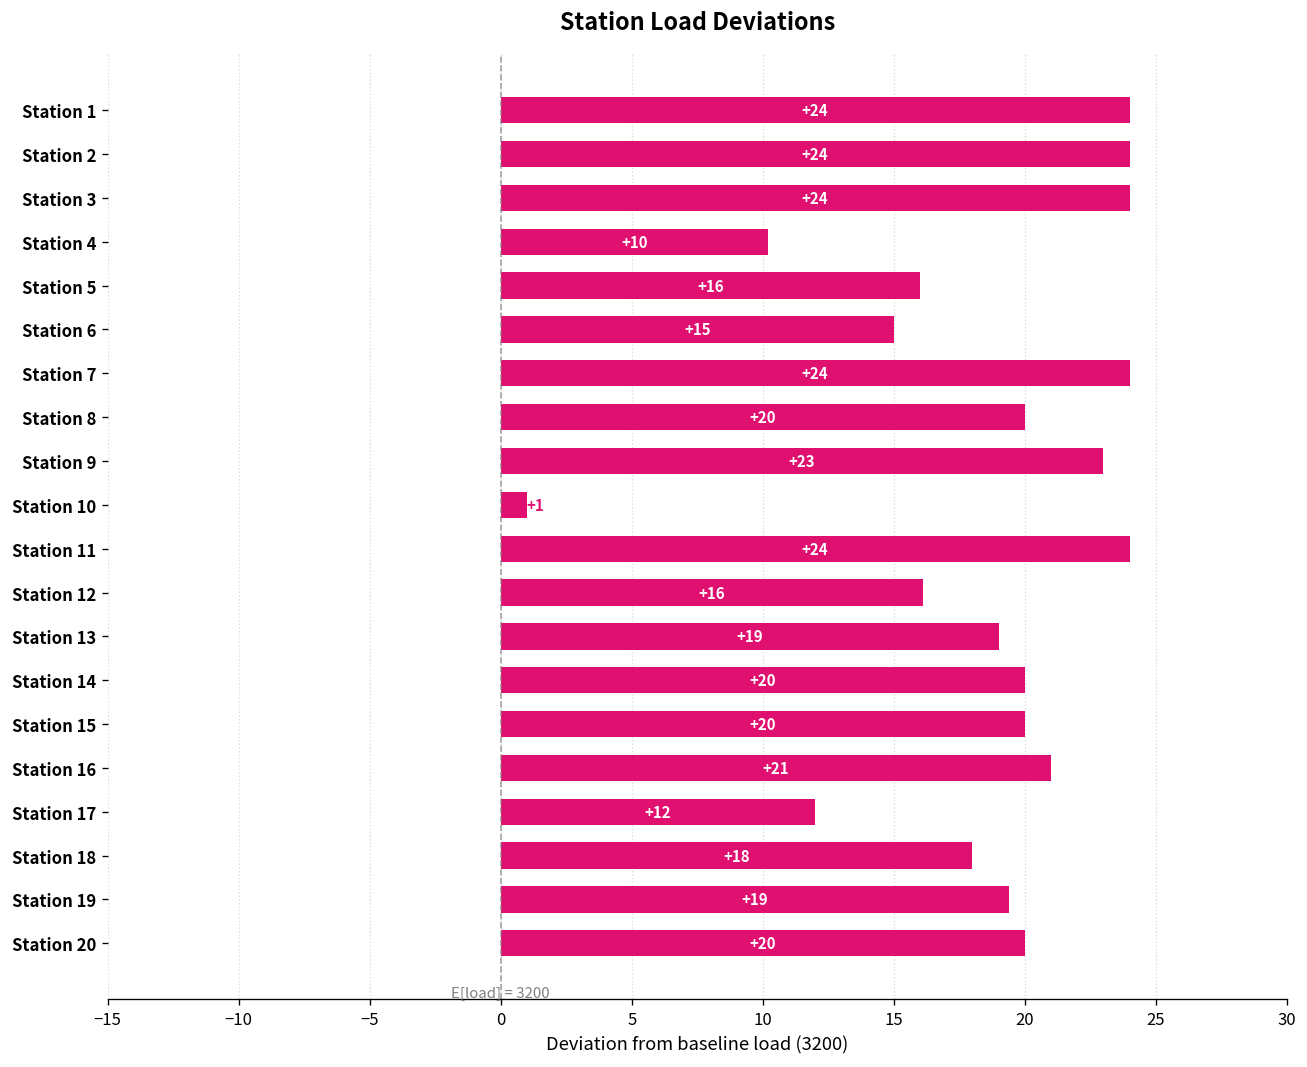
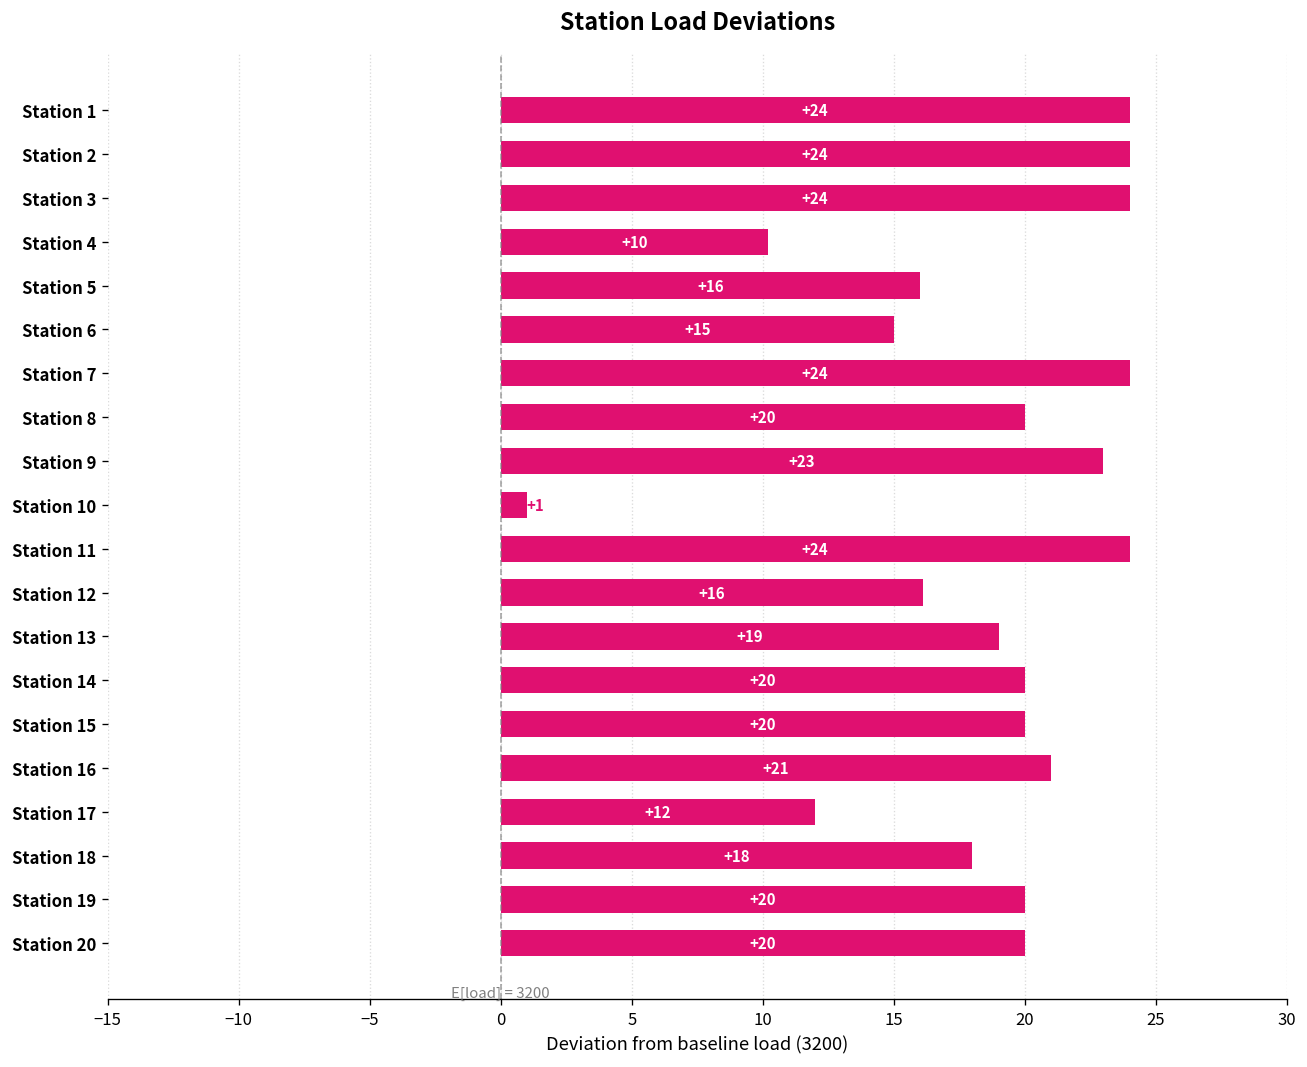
  {
    "Station 1": "+24",
    "Station 2": "+24",
    "Station 3": "+24",
    "Station 4": "+10",
    "Station 5": "+16",
    "Station 6": "+15",
    "Station 7": "+24",
    "Station 8": "+20",
    "Station 9": "+23",
    "Station 10": "+1",
    "Station 11": "+24",
    "Station 12": "+16",
    "Station 13": "+19",
    "Station 14": "+20",
    "Station 15": "+20",
    "Station 16": "+21",
    "Station 17": "+12",
    "Station 18": "+18",
-   "Station 19": "+19",
+   "Station 19": "+20",
    "Station 20": "+20"
  }
